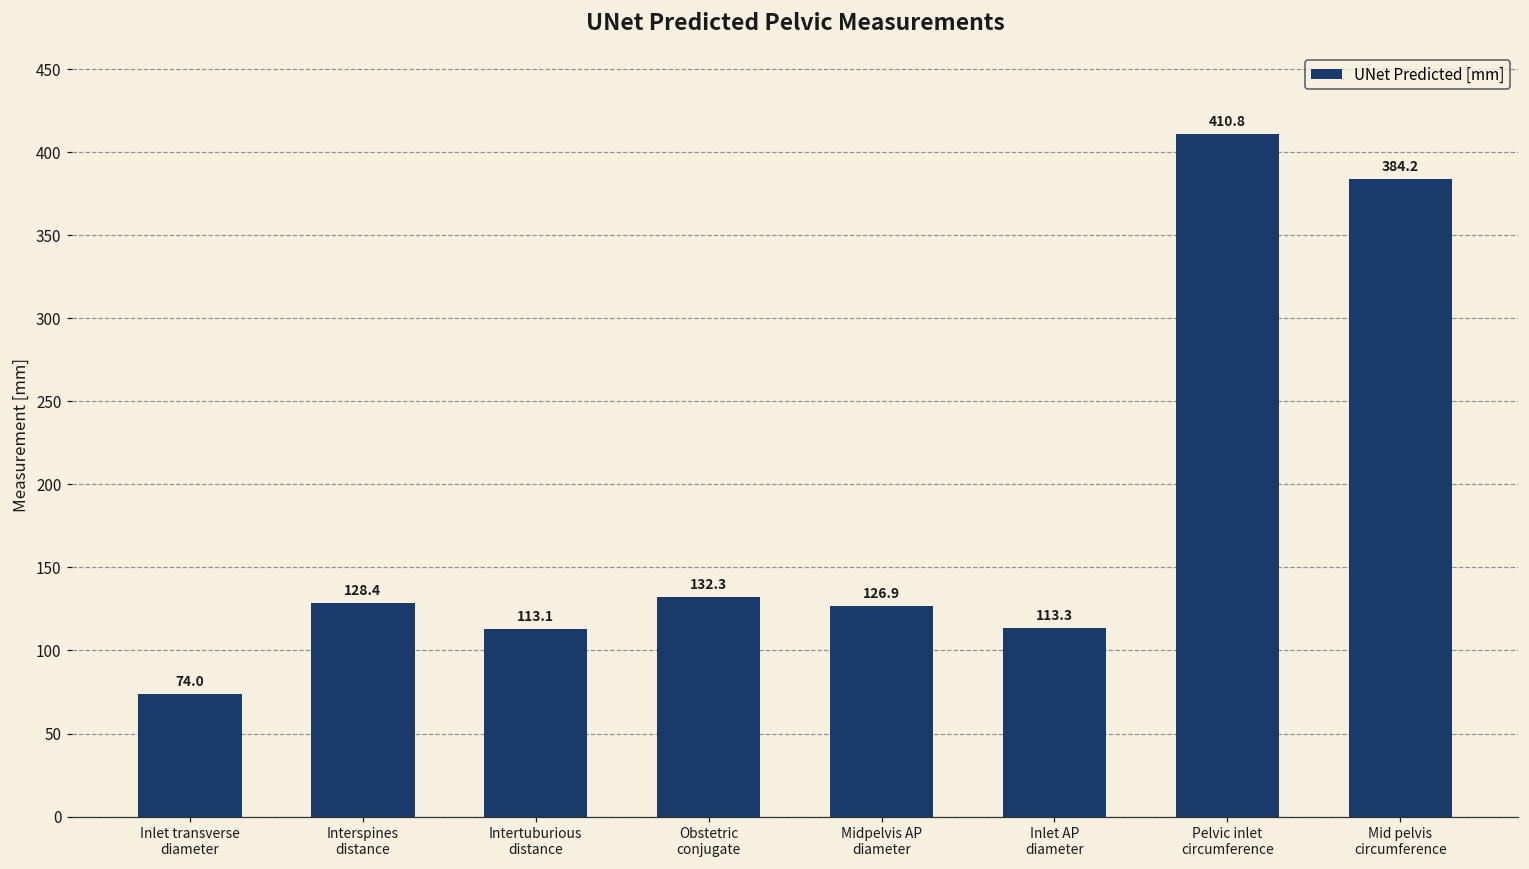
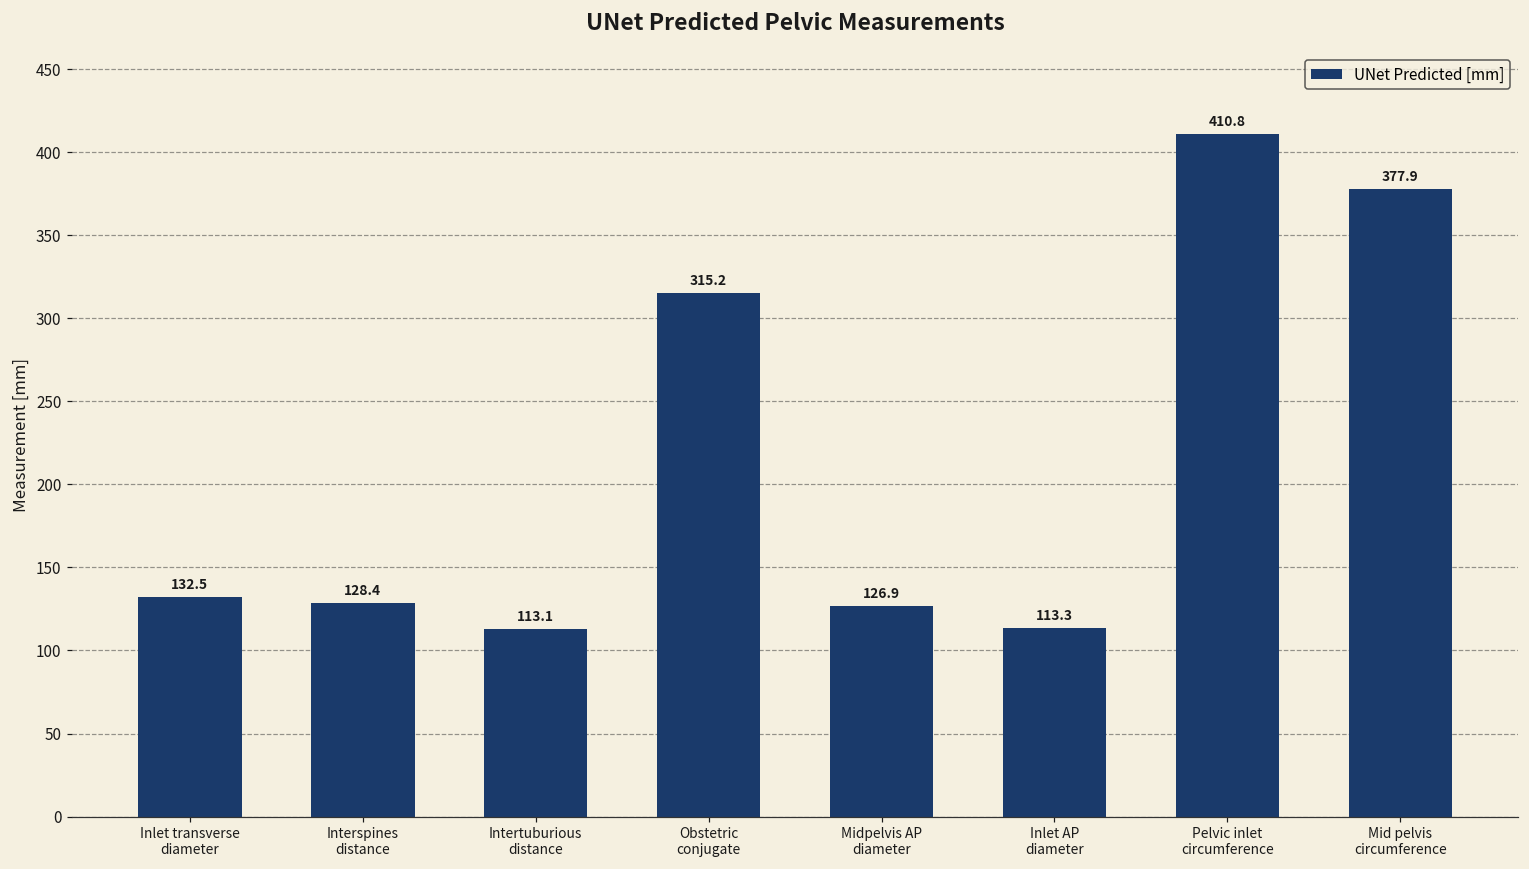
  {
-   "Inlet transverse diameter": 74.0,
+   "Inlet transverse diameter": 132.5,
    "Interspines distance": 128.4,
    "Intertuburious distance": 113.1,
-   "Obstetric conjugate": 132.3,
+   "Obstetric conjugate": 315.2,
    "Midpelvis AP diameter": 126.9,
    "Inlet AP diameter": 113.3,
    "Pelvic inlet circumference": 410.8,
-   "Mid pelvis circumference": 384.2
+   "Mid pelvis circumference": 377.9
  }
